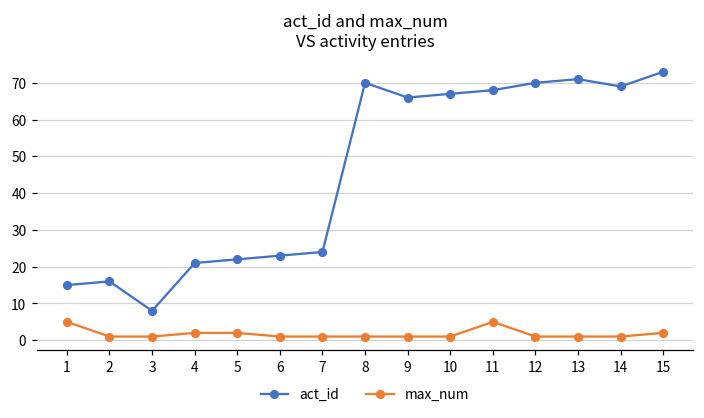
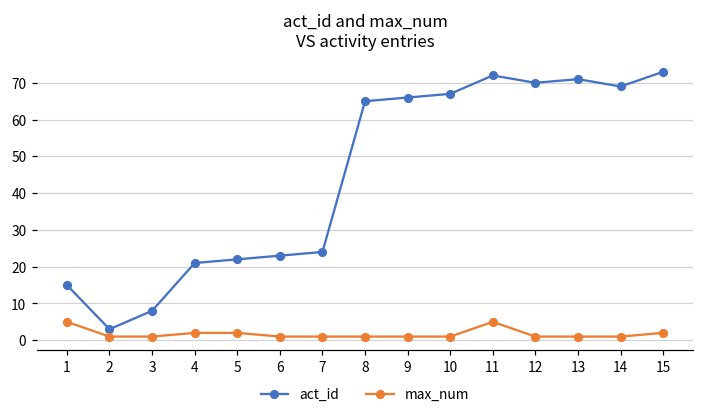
  {
    "act_id": {
      "1": 15,
-     "2": 16,
+     "2": 3,
      "3": 8,
      "4": 21,
      "5": 22,
      "6": 23,
      "7": 24,
-     "8": 70,
+     "8": 65,
      "9": 66,
      "10": 67,
-     "11": 68,
+     "11": 72,
      "12": 70,
      "13": 71,
      "14": 69,
      "15": 73
    },
    "max_num": {
      "1": 5,
      "2": 1,
      "3": 1,
      "4": 2,
      "5": 2,
      "6": 1,
      "7": 1,
      "8": 1,
      "9": 1,
      "10": 1,
      "11": 5,
      "12": 1,
      "13": 1,
      "14": 1,
      "15": 2
    }
  }
